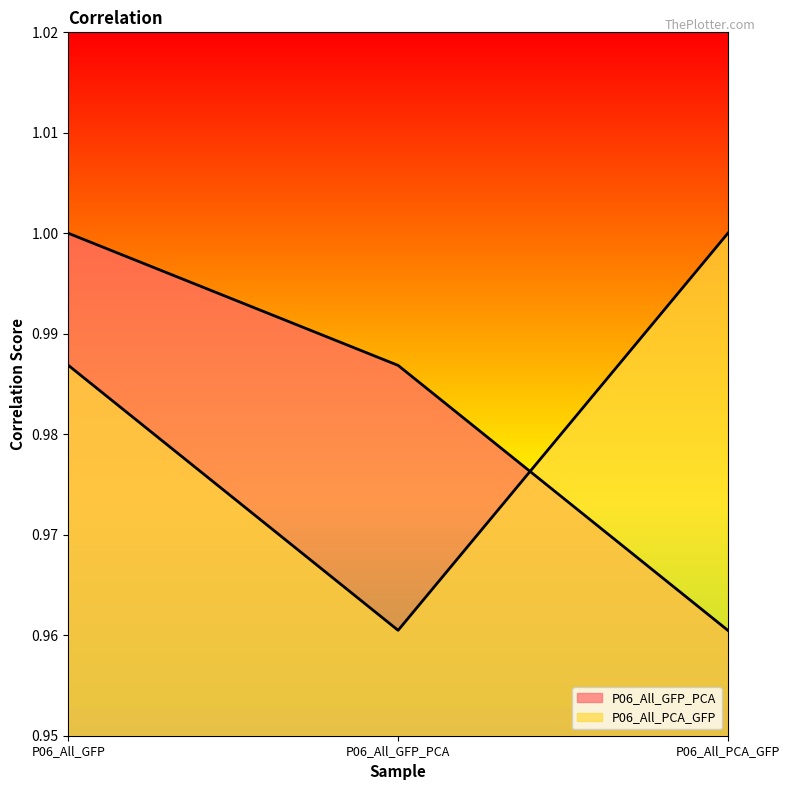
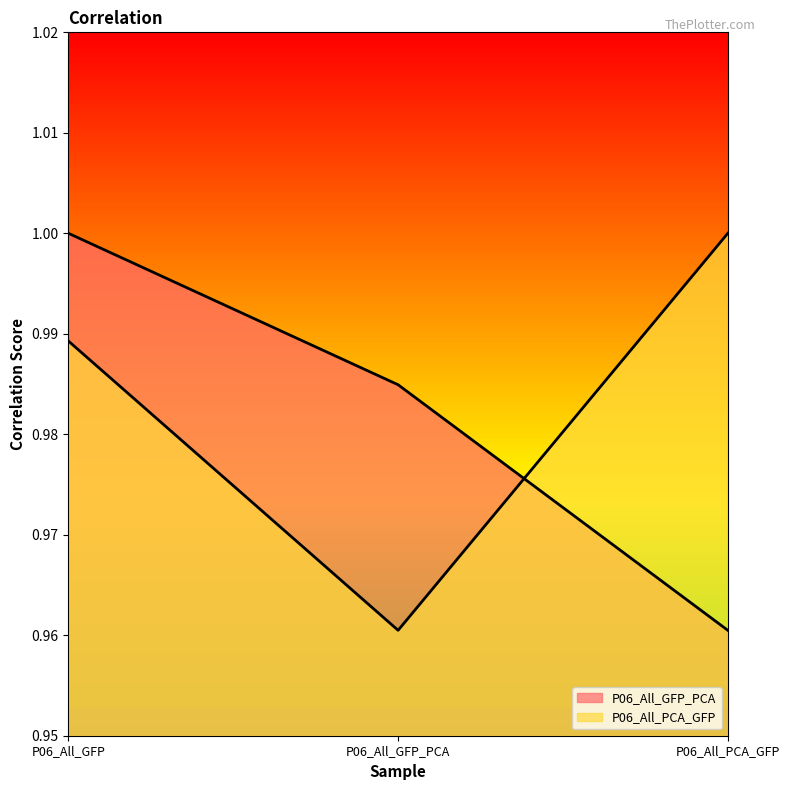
  {
    "P06_All_GFP_PCA": {
      "P06_All_GFP": 1.0000,
-     "P06_All_GFP_PCA": 0.9869,
+     "P06_All_GFP_PCA": 0.9849,
      "P06_All_PCA_GFP": 0.9605
    },
    "P06_All_PCA_GFP": {
-     "P06_All_GFP": 0.9869,
+     "P06_All_GFP": 0.9893,
      "P06_All_GFP_PCA": 0.9605,
      "P06_All_PCA_GFP": 1.0000
    }
  }
